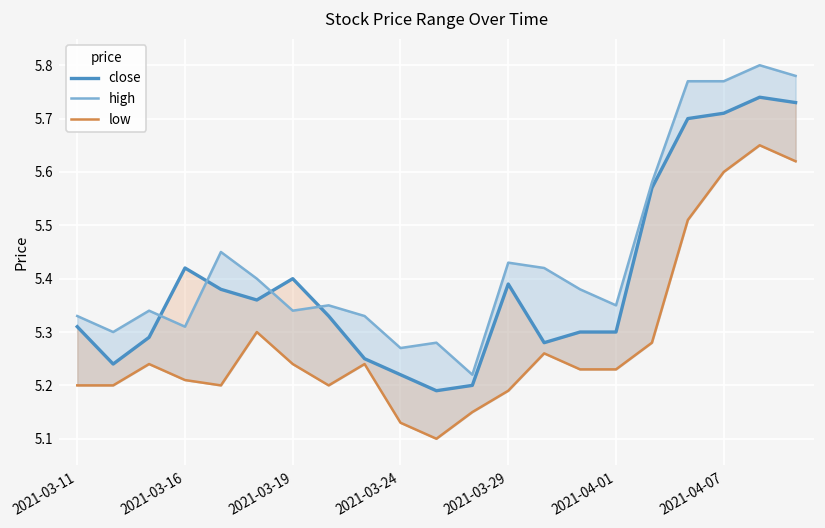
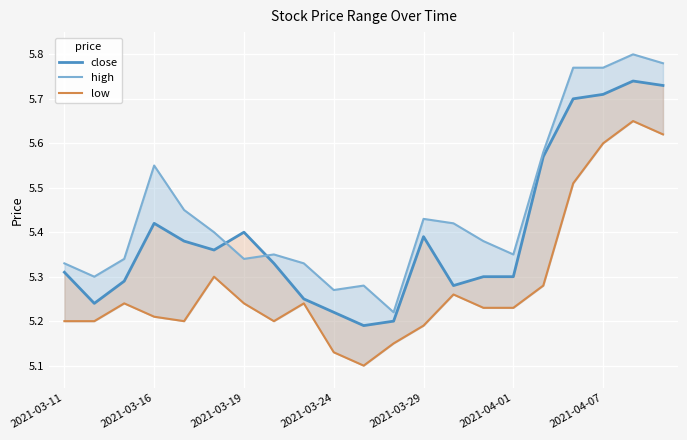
  {
    "close": {
      "2021-03-11": 5.31,
      "2021-03-16": 5.42,
      "2021-03-19": 5.40,
      "2021-03-24": 5.22,
      "2021-03-29": 5.39,
      "2021-04-01": 5.30,
      "2021-04-07": 5.71
    },
    "high": {
      "2021-03-11": 5.33,
-     "2021-03-16": 5.31,
+     "2021-03-16": 5.55,
      "2021-03-19": 5.34,
      "2021-03-24": 5.27,
      "2021-03-29": 5.43,
      "2021-04-01": 5.35,
      "2021-04-07": 5.77
    },
    "low": {
      "2021-03-11": 5.20,
      "2021-03-16": 5.21,
      "2021-03-19": 5.24,
      "2021-03-24": 5.13,
      "2021-03-29": 5.19,
      "2021-04-01": 5.23,
      "2021-04-07": 5.60
    }
  }
